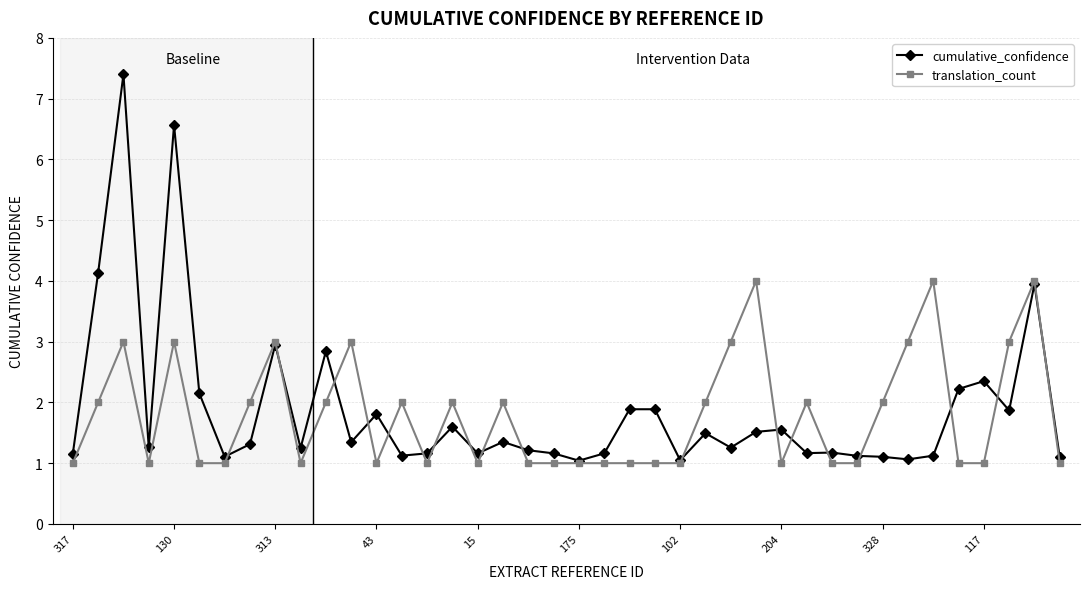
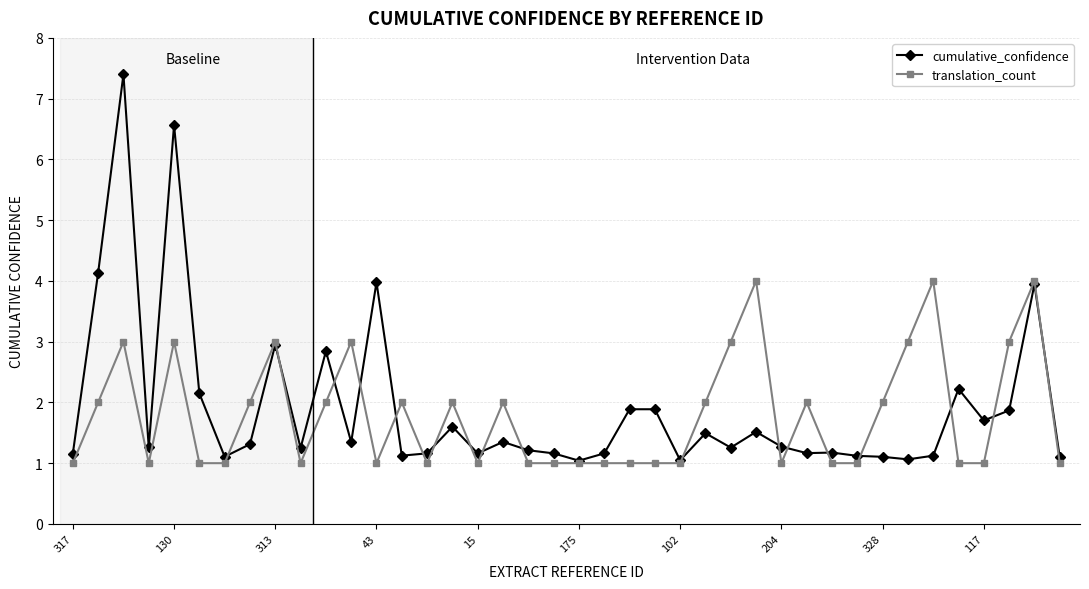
  {
    "cumulative_confidence": {
      "317": 1.2,
      "130": 6.6,
      "313": 3.0,
-     "43": 1.8,
+     "43": 4.0,
      "102": 1.0,
-     "204": 1.6,
+     "204": 1.3,
      "328": 1.1,
-     "117": 2.4
+     "117": 1.7
    },
    "translation_count": {
      "317": 1.0,
      "130": 3.0,
      "313": 3.0,
      "43": 1.0,
      "102": 1.0,
      "204": 1.0,
      "328": 2.0,
      "117": 1.0
    }
  }
